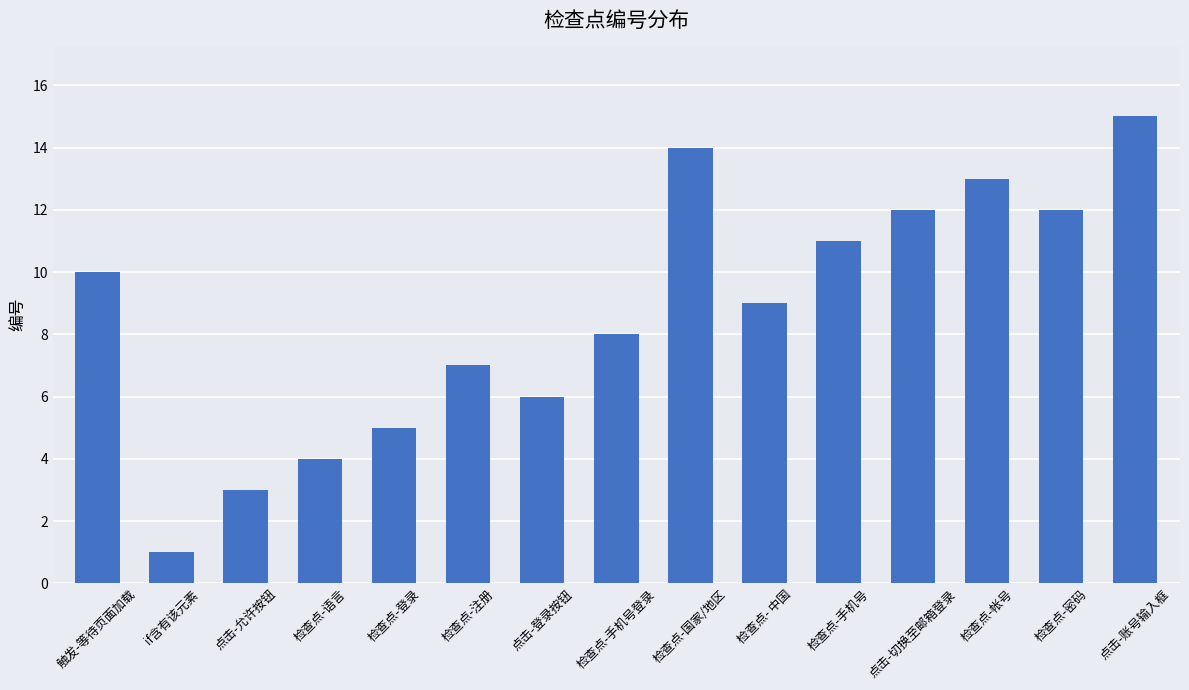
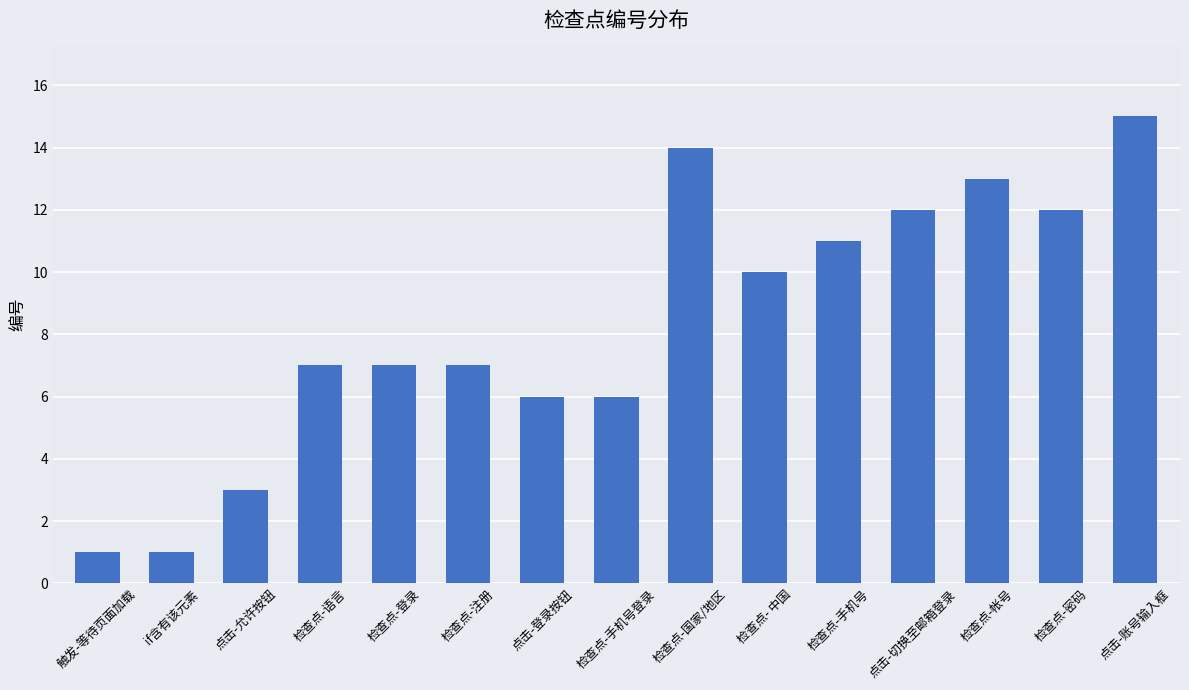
  {
-   "触发-等待页面加载": 10,
+   "触发-等待页面加载": 1,
    "if含有该元素": 1,
    "点击-允许按钮": 3,
-   "检查点-语言": 4,
-   "检查点-登录": 5,
+   "检查点-语言": 7,
+   "检查点-登录": 7,
    "检查点-注册": 7,
    "点击-登录按钮": 6,
-   "检查点-手机号登录": 8,
+   "检查点-手机号登录": 6,
    "检查点-国家/地区": 14,
-   "检查点- 中国": 9,
+   "检查点- 中国": 10,
    "检查点-手机号": 11,
    "点击-切换至邮箱登录": 12,
    "检查点-帐号": 13,
    "检查点-密码": 12,
    "点击-账号输入框": 15
  }
